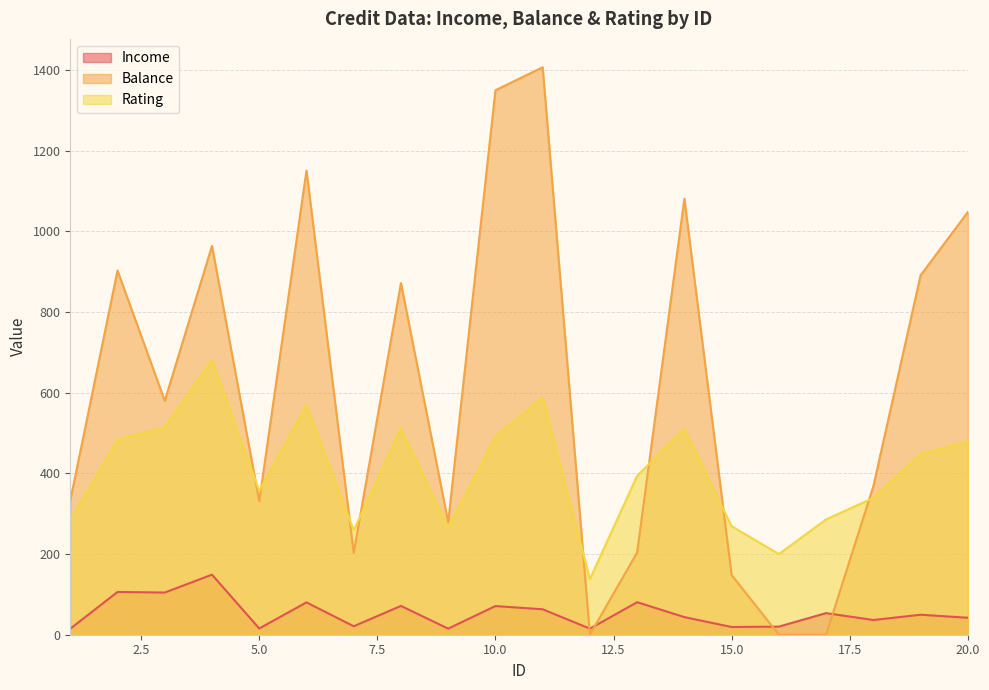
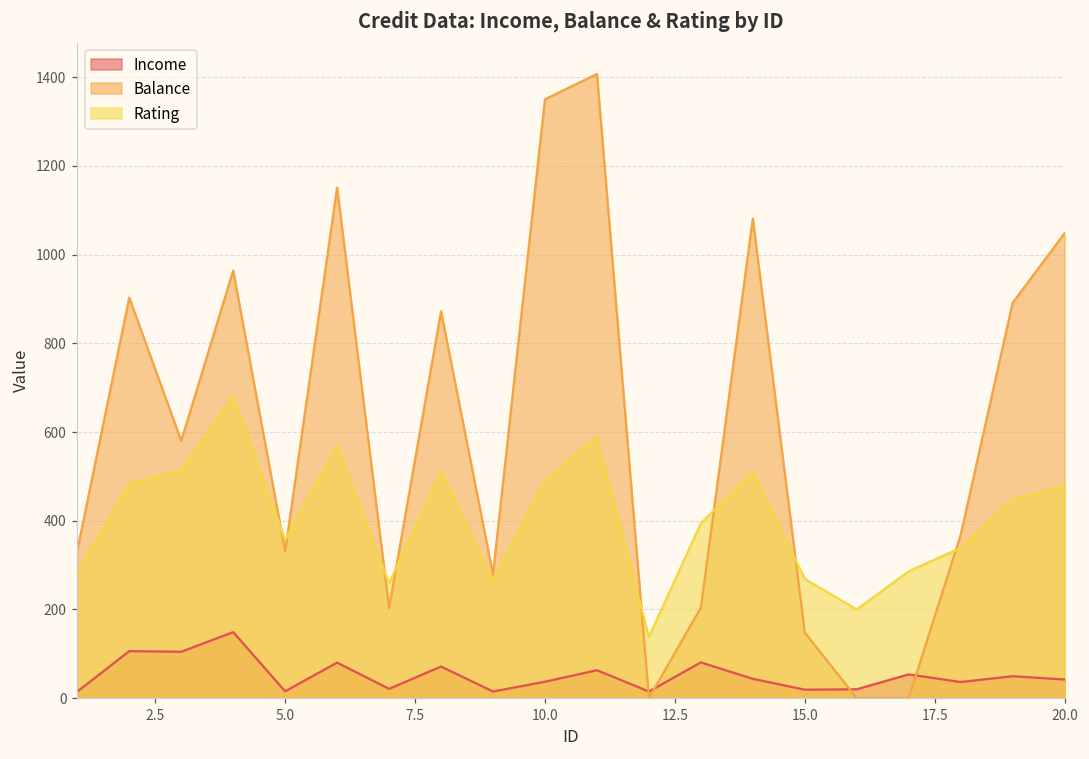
  {
    "Income": {
      "5.0": 20,
-     "10.0": 70,
+     "10.0": 40,
      "15.0": 20,
      "20.0": 40
    }
  }
